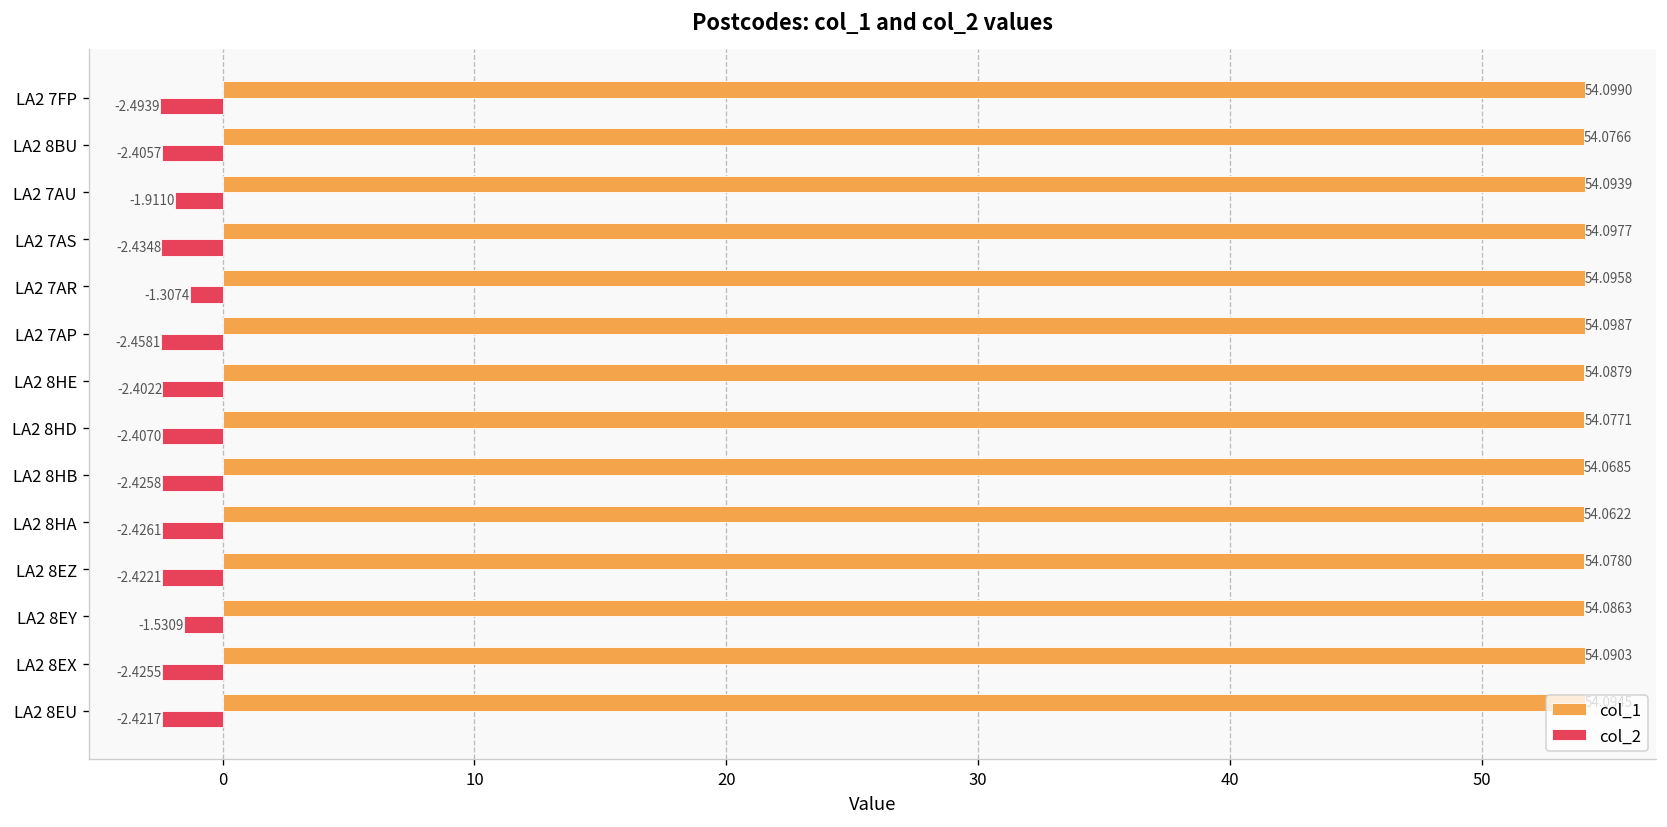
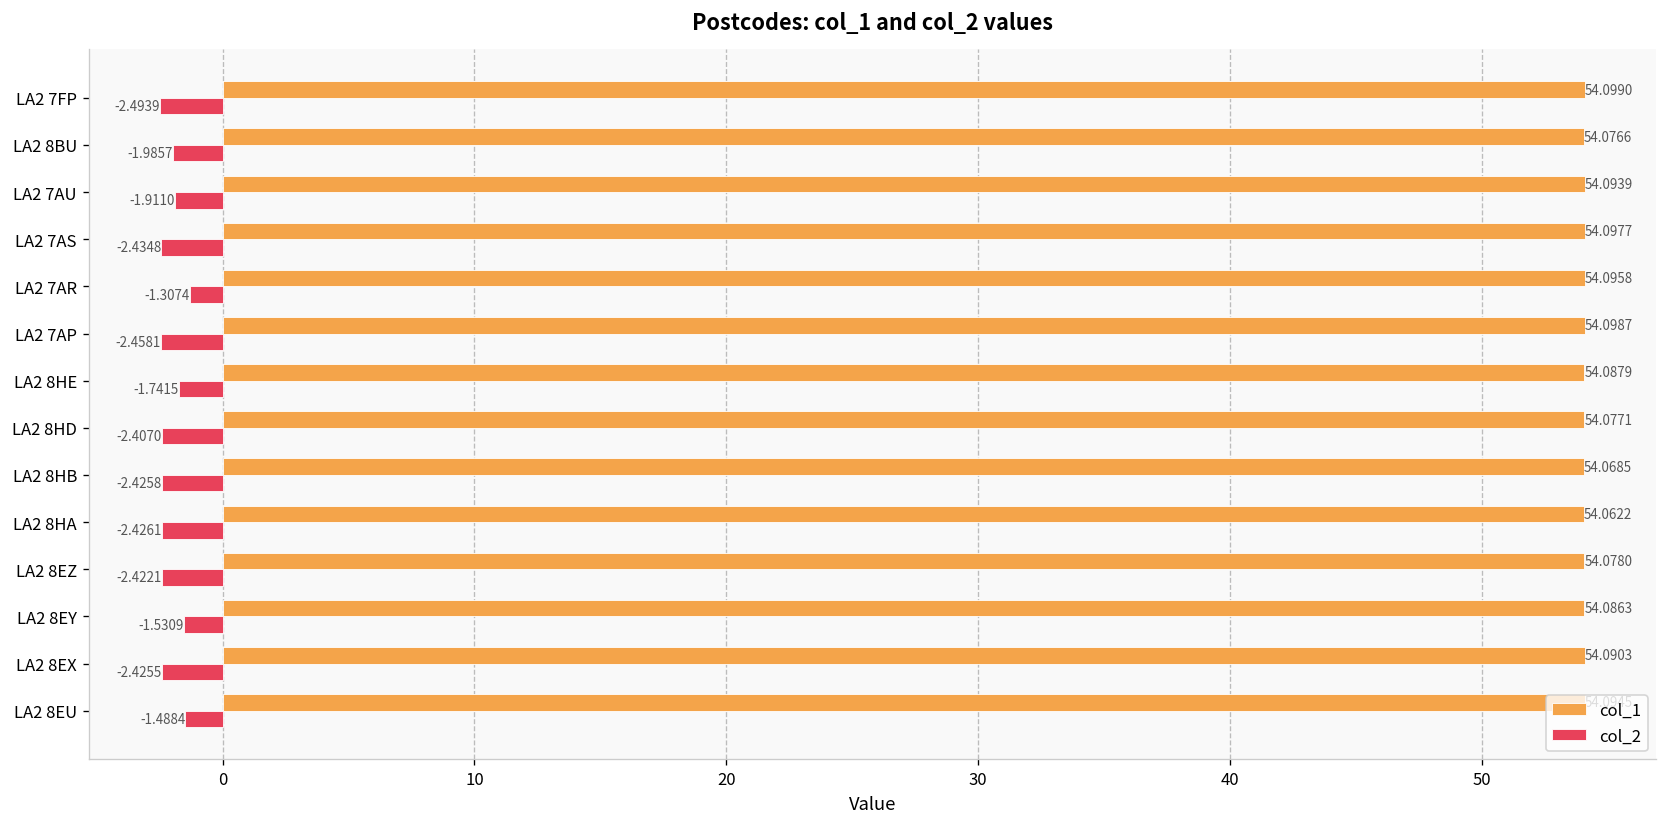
  {
    "col_1": {
      "LA2 7FP": 54.0990,
      "LA2 8BU": 54.0766,
      "LA2 7AU": 54.0939,
      "LA2 7AS": 54.0977,
      "LA2 7AR": 54.0958,
      "LA2 7AP": 54.0987,
      "LA2 8HE": 54.0879,
      "LA2 8HD": 54.0771,
      "LA2 8HB": 54.0685,
      "LA2 8HA": 54.0622,
      "LA2 8EZ": 54.0780,
      "LA2 8EY": 54.0863,
      "LA2 8EX": 54.0903
    },
    "col_2": {
      "LA2 7FP": -2.4939,
-     "LA2 8BU": -2.4057,
+     "LA2 8BU": -1.9857,
      "LA2 7AU": -1.9110,
      "LA2 7AS": -2.4348,
      "LA2 7AR": -1.3074,
      "LA2 7AP": -2.4581,
-     "LA2 8HE": -2.4022,
+     "LA2 8HE": -1.7415,
      "LA2 8HD": -2.4070,
      "LA2 8HB": -2.4258,
      "LA2 8HA": -2.4261,
      "LA2 8EZ": -2.4221,
      "LA2 8EY": -1.5309,
      "LA2 8EX": -2.4255,
-     "LA2 8EU": -2.4217
+     "LA2 8EU": -1.4884
    }
  }
